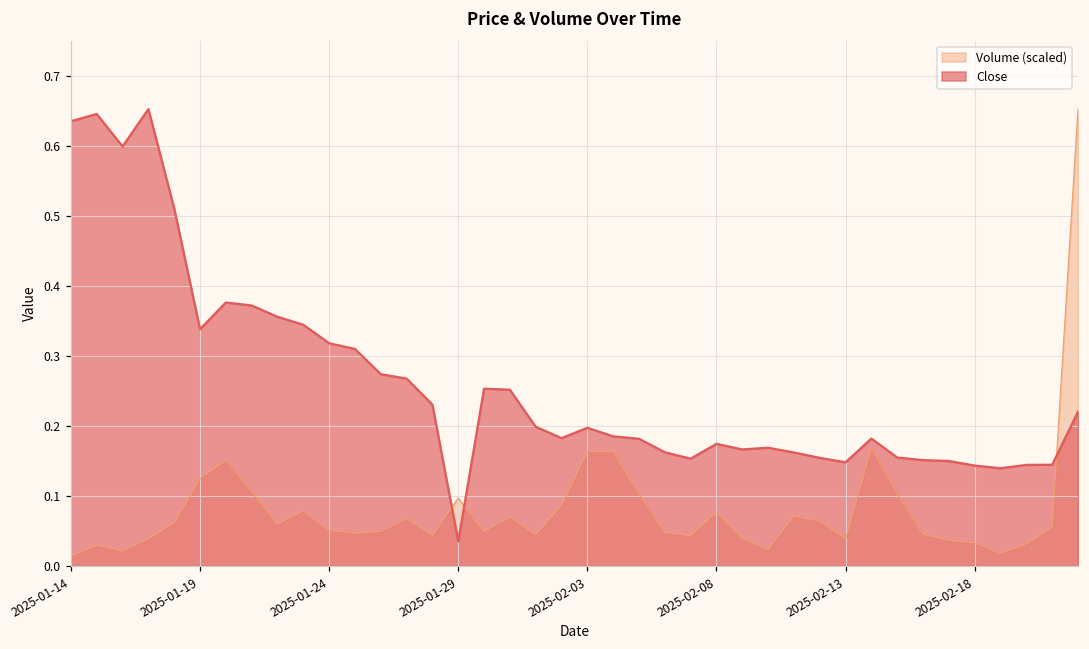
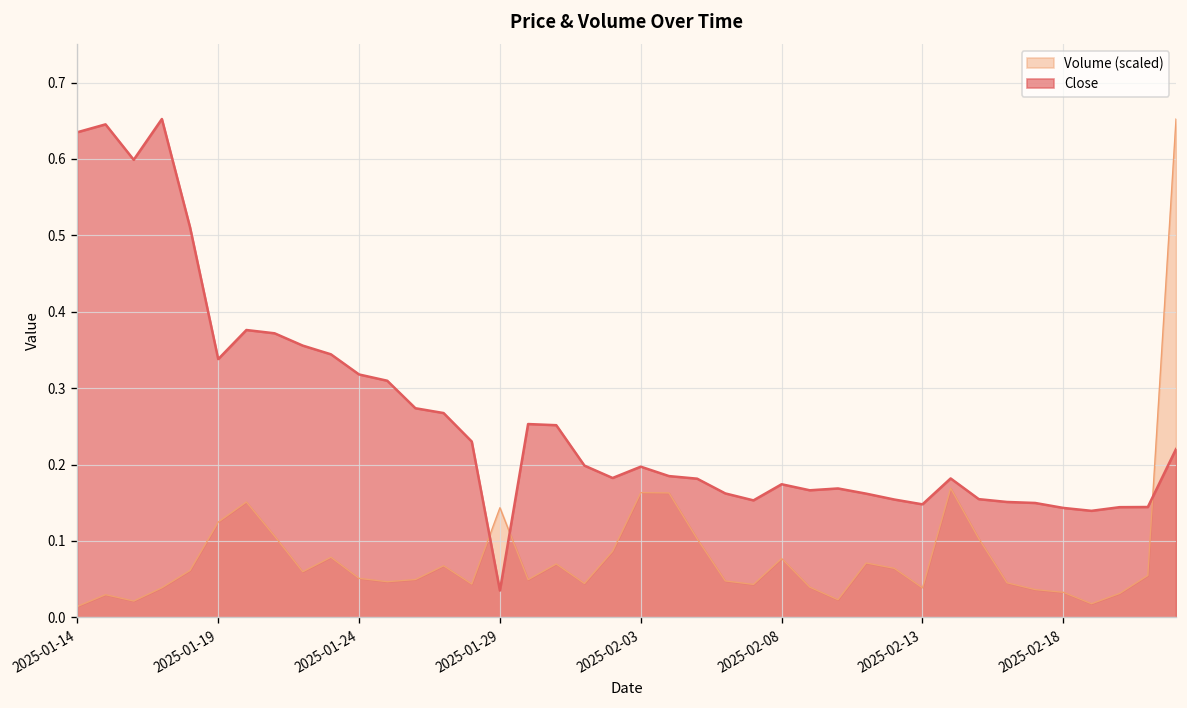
  {
    "Volume (scaled)": {
      "2025-01-14": 0.01,
      "2025-01-19": 0.12,
      "2025-01-24": 0.05,
-     "2025-01-29": 0.10,
+     "2025-01-29": 0.14,
      "2025-02-03": 0.16,
      "2025-02-08": 0.08,
      "2025-02-13": 0.04,
      "2025-02-18": 0.03
    },
    "Close": {
      "2025-01-14": 0.64,
      "2025-01-19": 0.34,
      "2025-01-24": 0.32,
      "2025-01-29": 0.04,
      "2025-02-03": 0.20,
      "2025-02-08": 0.17,
      "2025-02-13": 0.15,
      "2025-02-18": 0.14
    }
  }
